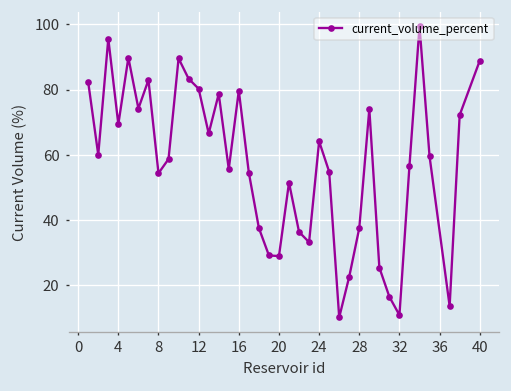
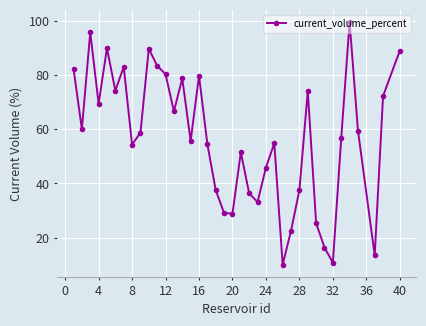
  {
    "4": 69,
    "8": 54,
    "12": 80,
    "16": 80,
    "20": 29,
-   "24": 64,
+   "24": 46,
    "28": 37,
    "32": 11,
    "40": 89
  }
